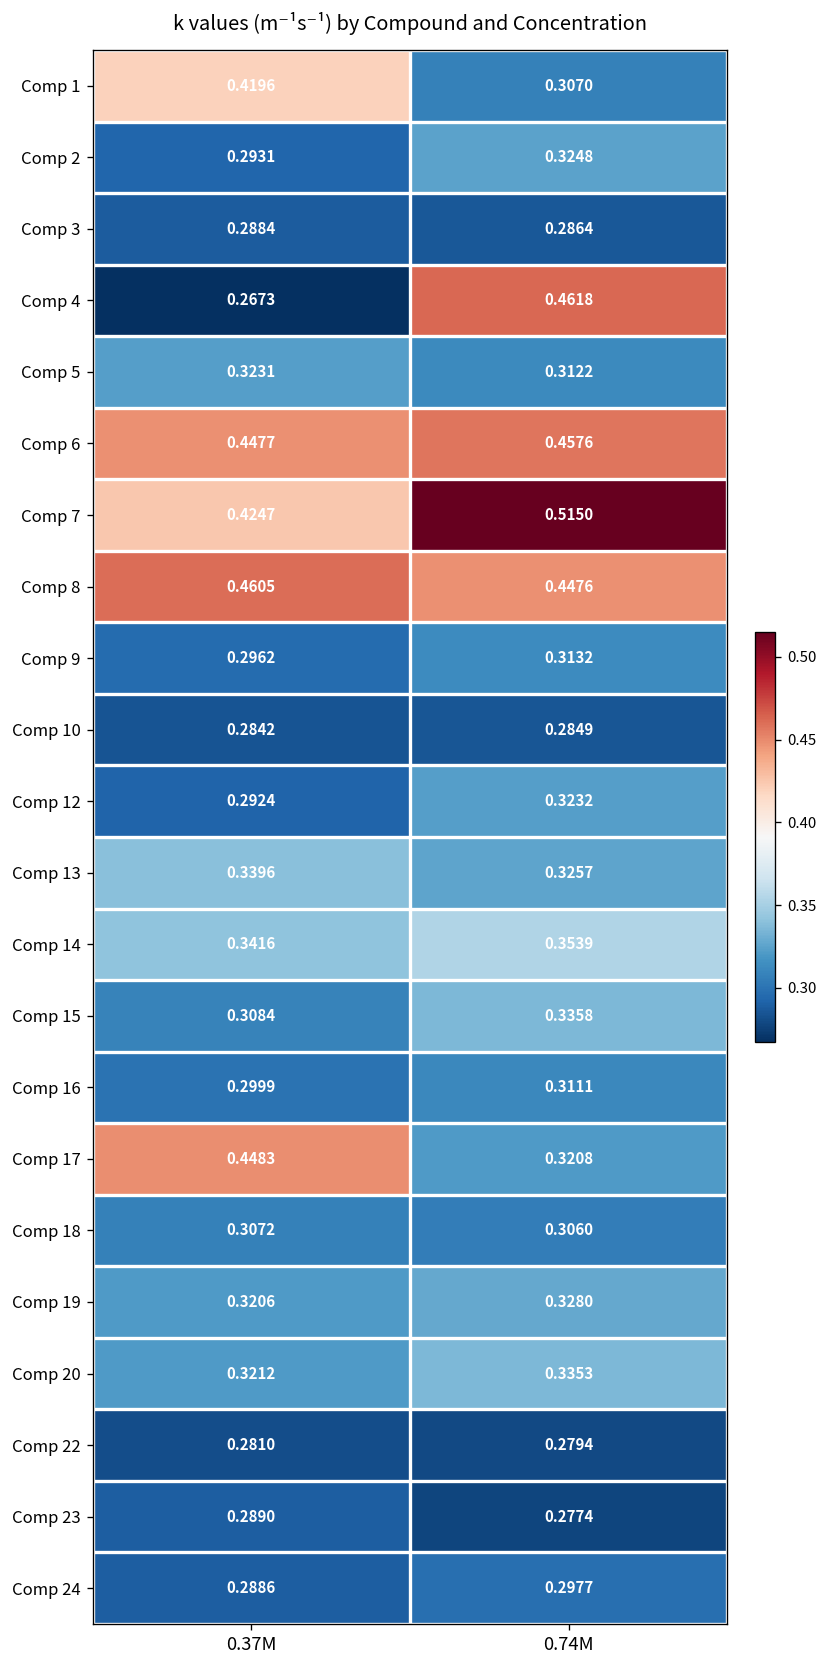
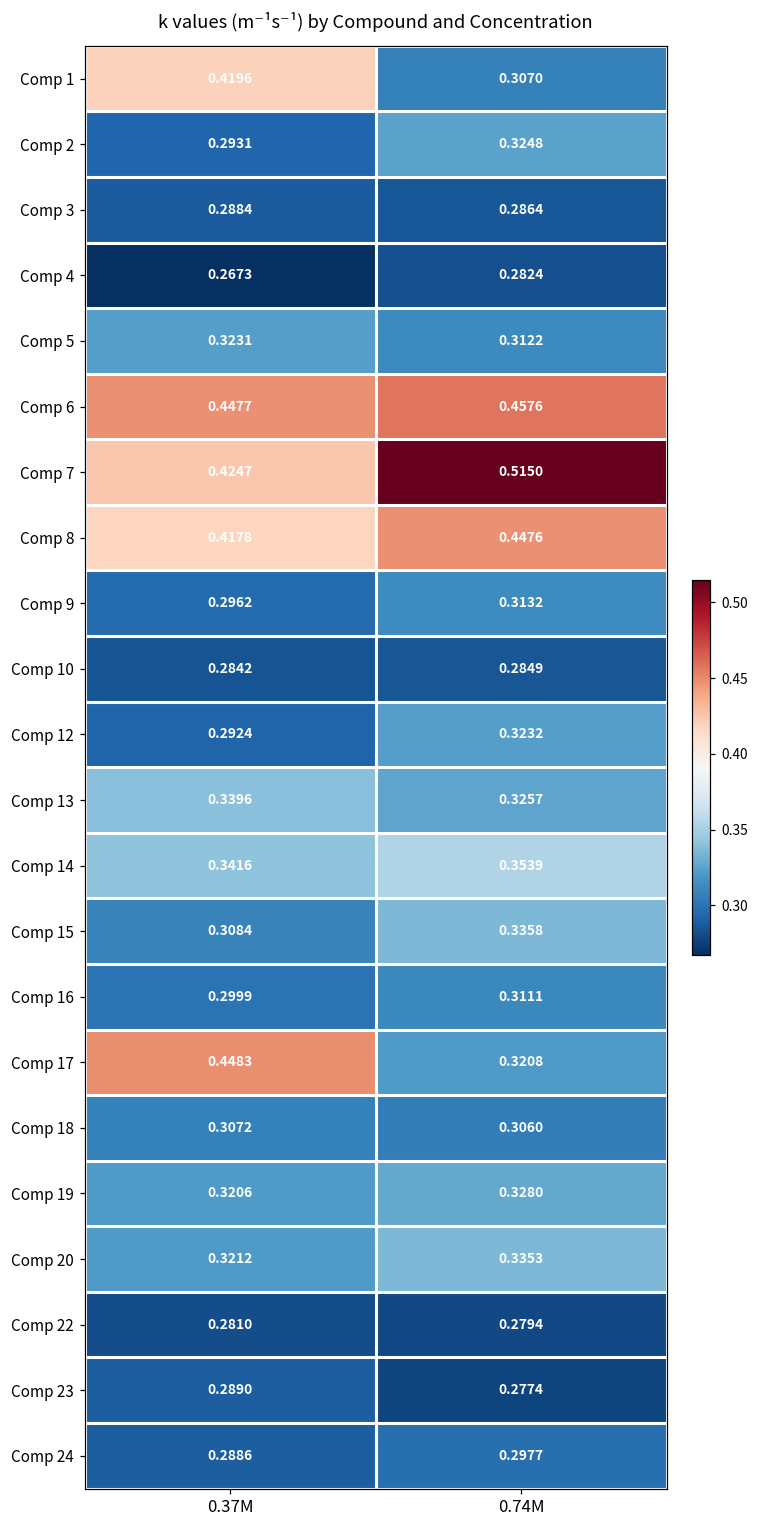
  {
    "Comp 1": {
      "0.37M": 0.4196,
      "0.74M": 0.3070
    },
    "Comp 2": {
      "0.37M": 0.2931,
      "0.74M": 0.3248
    },
    "Comp 3": {
      "0.37M": 0.2884,
      "0.74M": 0.2864
    },
    "Comp 4": {
      "0.37M": 0.2673,
-     "0.74M": 0.4618
+     "0.74M": 0.2824
    },
    "Comp 5": {
      "0.37M": 0.3231,
      "0.74M": 0.3122
    },
    "Comp 6": {
      "0.37M": 0.4477,
      "0.74M": 0.4576
    },
    "Comp 7": {
      "0.37M": 0.4247,
      "0.74M": 0.5150
    },
    "Comp 8": {
-     "0.37M": 0.4605,
+     "0.37M": 0.4178,
      "0.74M": 0.4476
    },
    "Comp 9": {
      "0.37M": 0.2962,
      "0.74M": 0.3132
    },
    "Comp 10": {
      "0.37M": 0.2842,
      "0.74M": 0.2849
    },
    "Comp 12": {
      "0.37M": 0.2924,
      "0.74M": 0.3232
    },
    "Comp 13": {
      "0.37M": 0.3396,
      "0.74M": 0.3257
    },
    "Comp 14": {
      "0.37M": 0.3416,
      "0.74M": 0.3539
    },
    "Comp 15": {
      "0.37M": 0.3084,
      "0.74M": 0.3358
    },
    "Comp 16": {
      "0.37M": 0.2999,
      "0.74M": 0.3111
    },
    "Comp 17": {
      "0.37M": 0.4483,
      "0.74M": 0.3208
    },
    "Comp 18": {
      "0.37M": 0.3072,
      "0.74M": 0.3060
    },
    "Comp 19": {
      "0.37M": 0.3206,
      "0.74M": 0.3280
    },
    "Comp 20": {
      "0.37M": 0.3212,
      "0.74M": 0.3353
    },
    "Comp 22": {
      "0.37M": 0.2810,
      "0.74M": 0.2794
    },
    "Comp 23": {
      "0.37M": 0.2890,
      "0.74M": 0.2774
    },
    "Comp 24": {
      "0.37M": 0.2886,
      "0.74M": 0.2977
    }
  }
